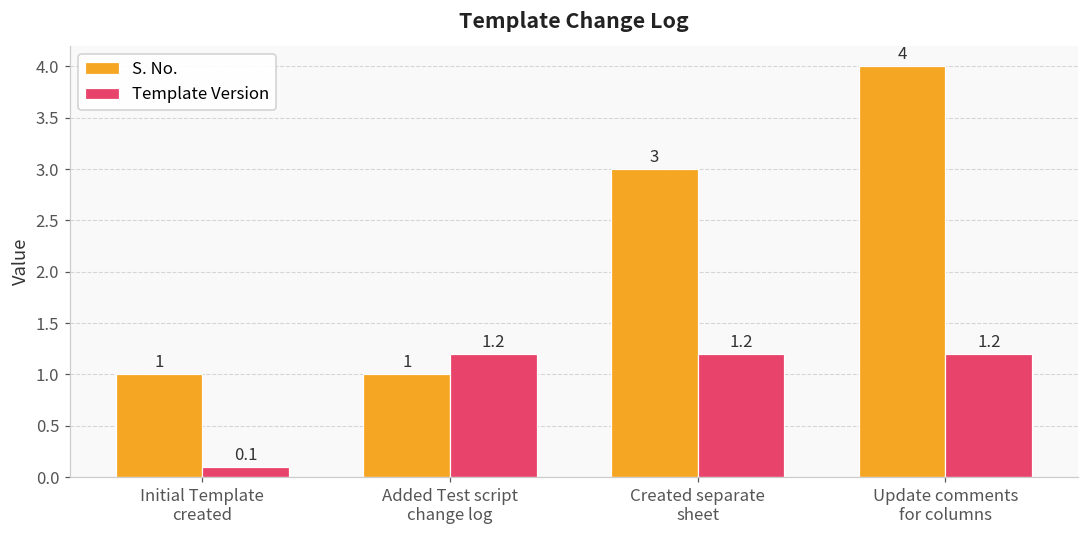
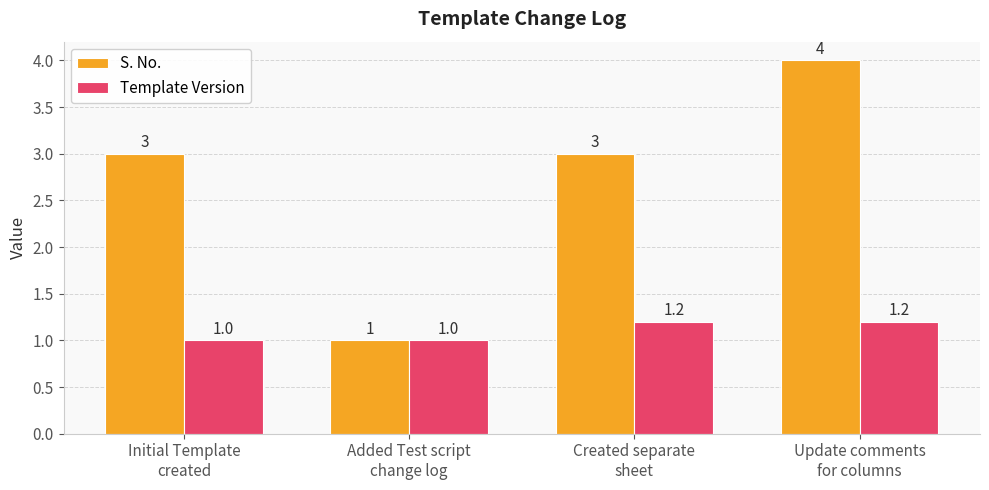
  {
    "S. No.": {
-     "Initial Template created": 1,
+     "Initial Template created": 3,
      "Added Test script change log": 1,
      "Created separate sheet": 3,
      "Update comments for columns": 4
    },
    "Template Version": {
-     "Initial Template created": 0.1,
-     "Added Test script change log": 1.2,
+     "Initial Template created": 1.0,
+     "Added Test script change log": 1.0,
      "Created separate sheet": 1.2,
      "Update comments for columns": 1.2
    }
  }
